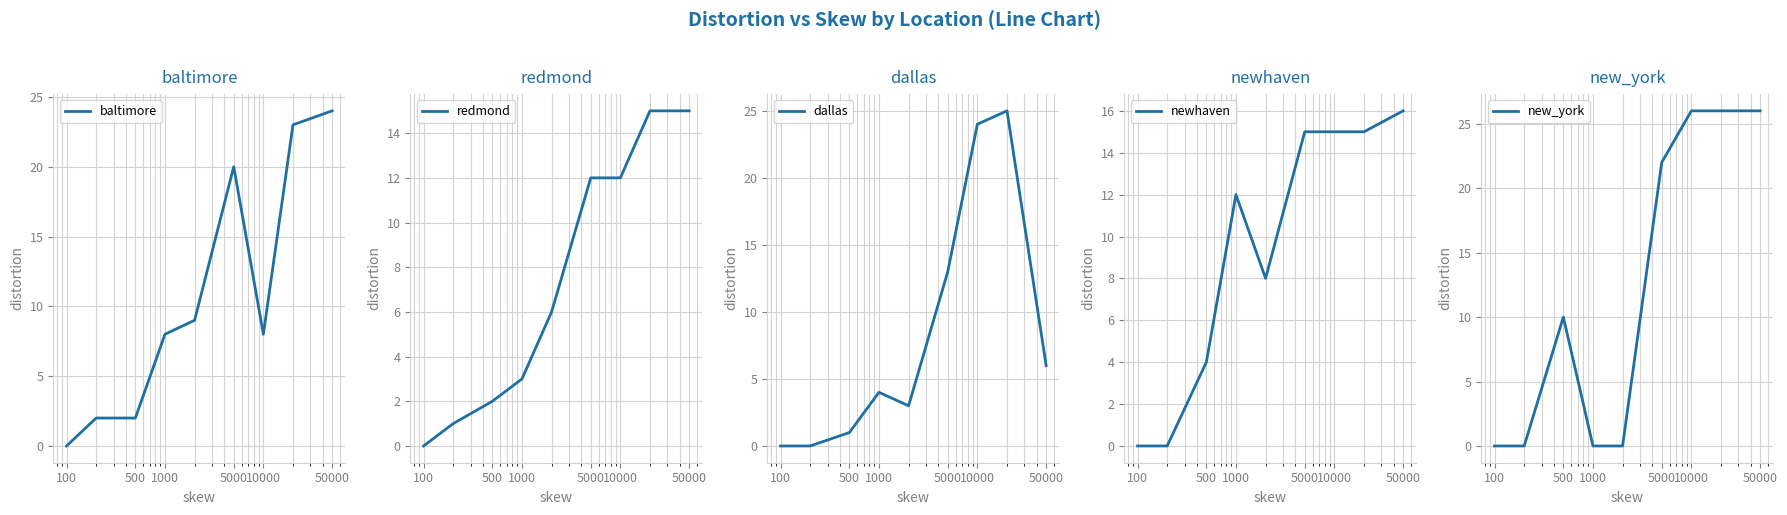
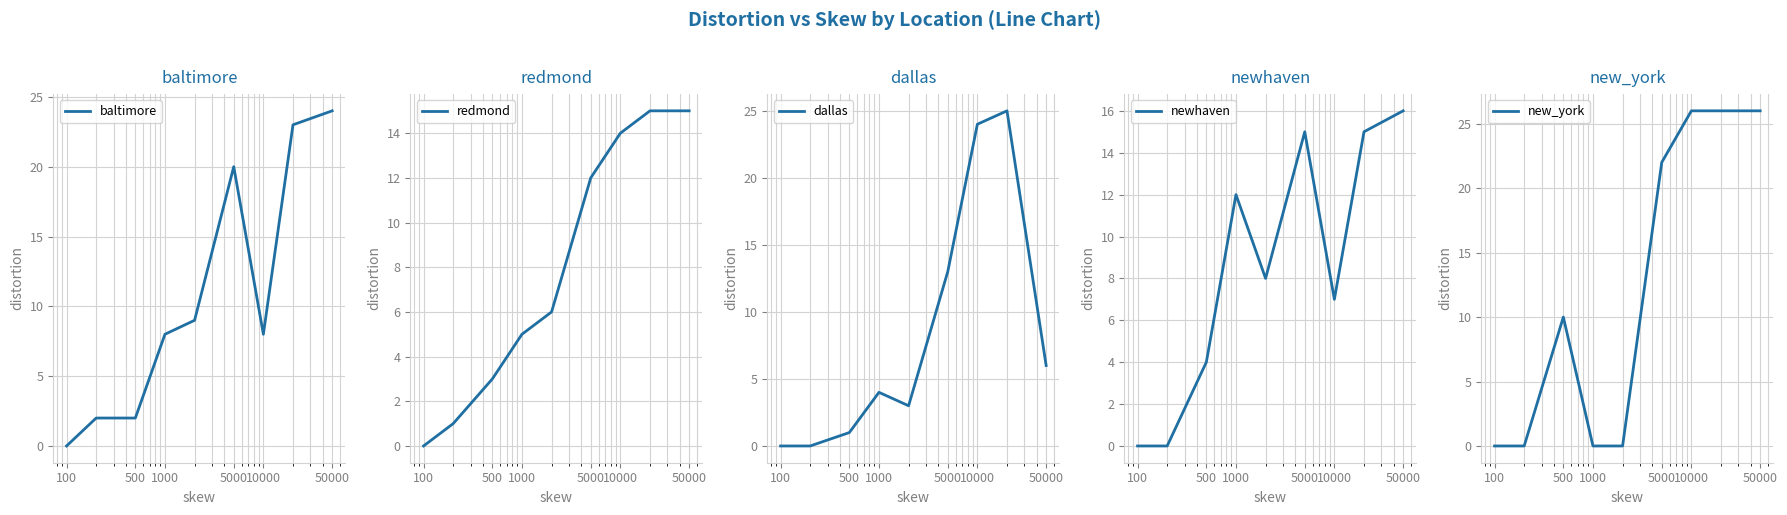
  {
    "baltimore": {
      "100": 0.0,
      "500": 2.0,
      "1000": 8.0,
      "5000": 20.0,
      "10000": 8.0,
      "50000": 24.0
    },
    "redmond": {
      "100": 0,
-     "500": 2,
-     "1000": 3,
+     "500": 3,
+     "1000": 5,
      "5000": 12,
-     "10000": 12,
+     "10000": 14,
      "50000": 15
    },
    "dallas": {
      "100": 0.0,
      "500": 1.0,
      "1000": 4.0,
      "5000": 13.0,
      "10000": 24.0,
      "50000": 6.0
    },
    "newhaven": {
      "100": 0,
      "500": 4,
      "1000": 12,
      "5000": 15,
-     "10000": 15,
+     "10000": 7,
      "50000": 16
    },
    "new_york": {
      "100": 0.0,
      "500": 10.0,
      "1000": 0.0,
      "5000": 22.0,
      "10000": 26.0,
      "50000": 26.0
    }
  }
